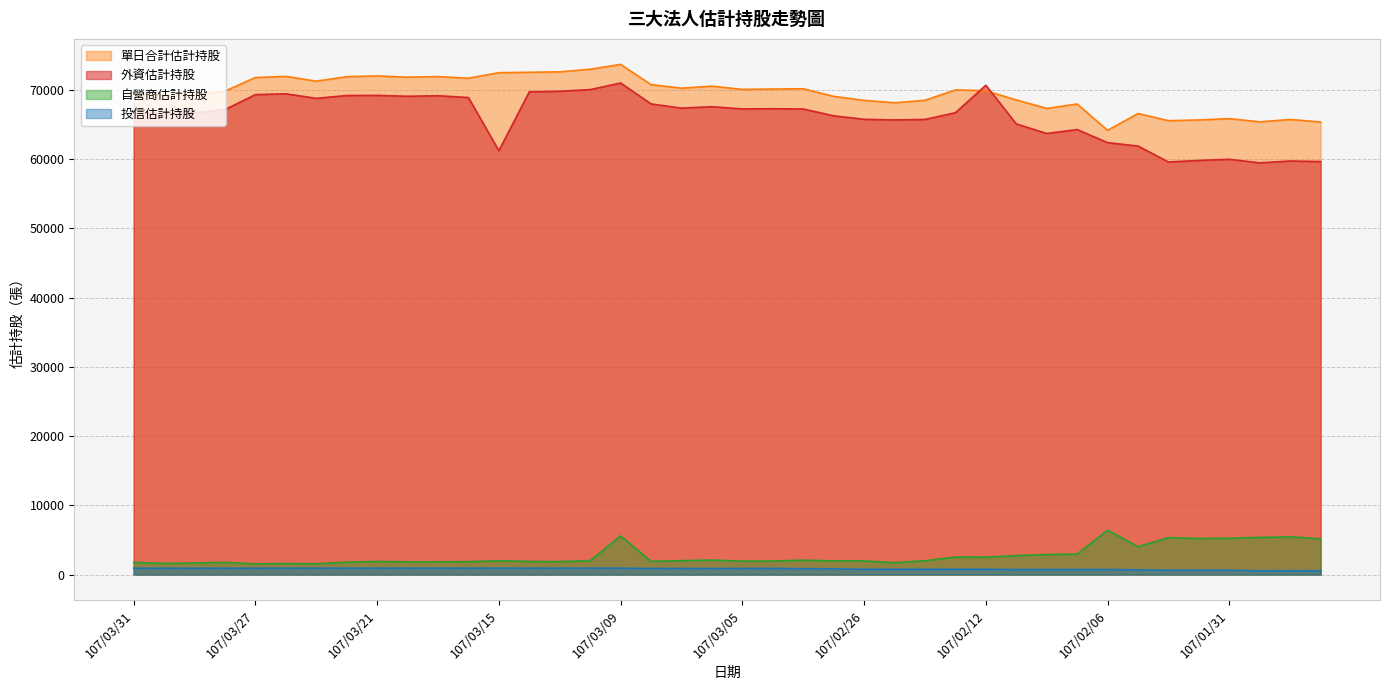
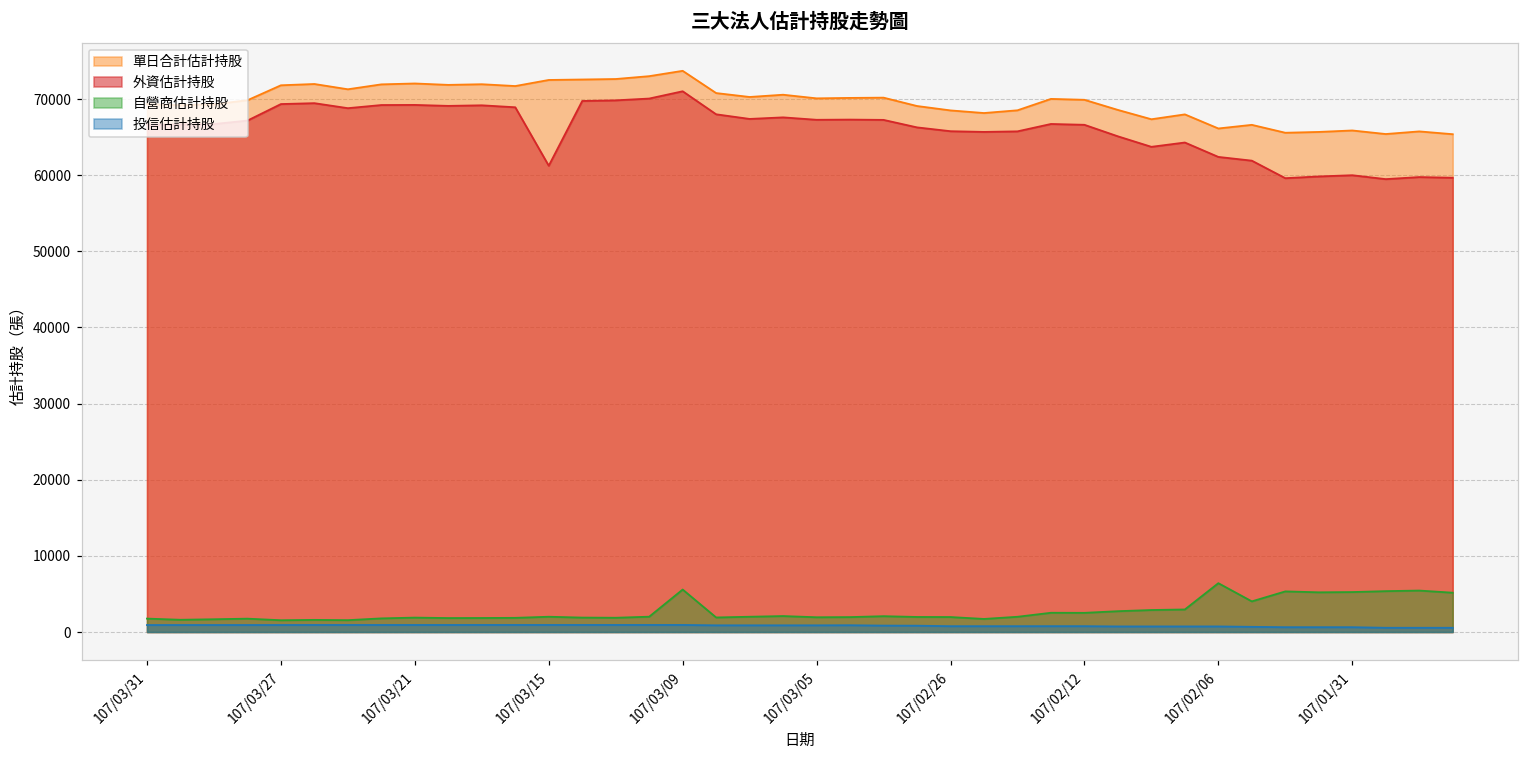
  {
    "單日合計估計持股": {
      "107/03/27": 72000,
      "107/03/21": 72000,
      "107/03/15": 73000,
      "107/03/09": 74000,
      "107/03/05": 70000,
      "107/02/26": 69000,
      "107/02/12": 70000,
-     "107/02/06": 64000,
+     "107/02/06": 66000,
      "107/01/31": 66000
    },
    "外資估計持股": {
      "107/03/27": 69000,
      "107/03/21": 69000,
      "107/03/15": 61000,
      "107/03/09": 71000,
      "107/03/05": 67000,
      "107/02/26": 66000,
-     "107/02/12": 71000,
+     "107/02/12": 67000,
      "107/02/06": 62000,
      "107/01/31": 60000
    },
    "自營商估計持股": {
      "107/03/31": 2000,
      "107/03/27": 2000,
      "107/03/21": 2000,
      "107/03/15": 2000,
      "107/03/09": 6000,
      "107/03/05": 2000,
      "107/02/26": 2000,
      "107/02/12": 3000,
      "107/02/06": 6000,
      "107/01/31": 5000
    },
    "投信估計持股": {
      "107/03/31": 1000,
      "107/03/27": 1000,
      "107/03/21": 1000,
      "107/03/15": 1000,
      "107/03/09": 1000,
      "107/03/05": 1000,
      "107/02/26": 1000,
      "107/02/12": 1000,
      "107/02/06": 1000,
      "107/01/31": 1000
    }
  }
